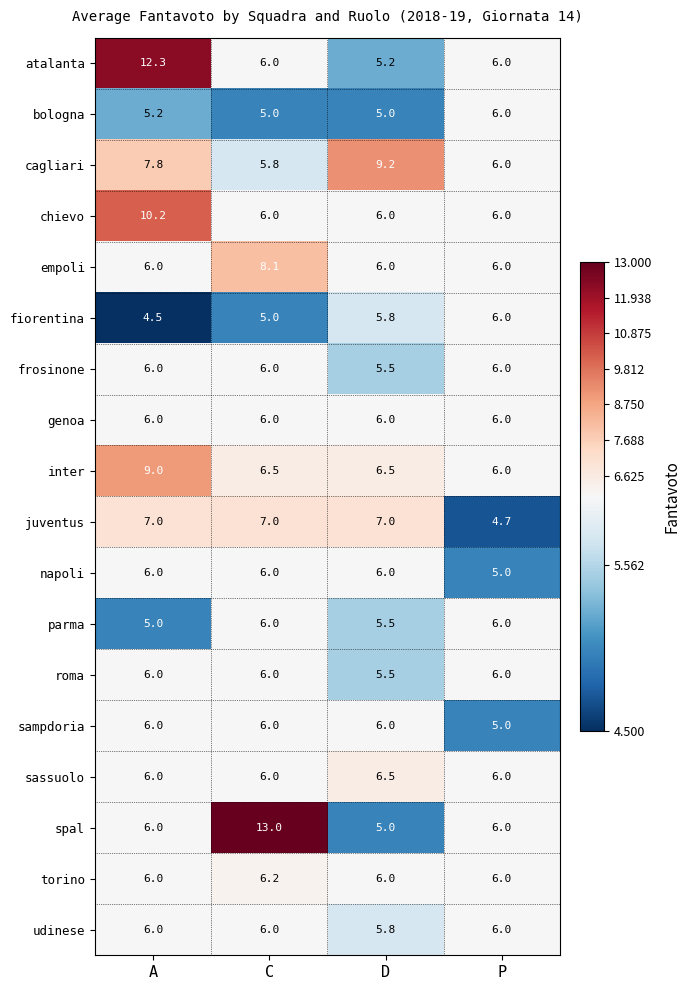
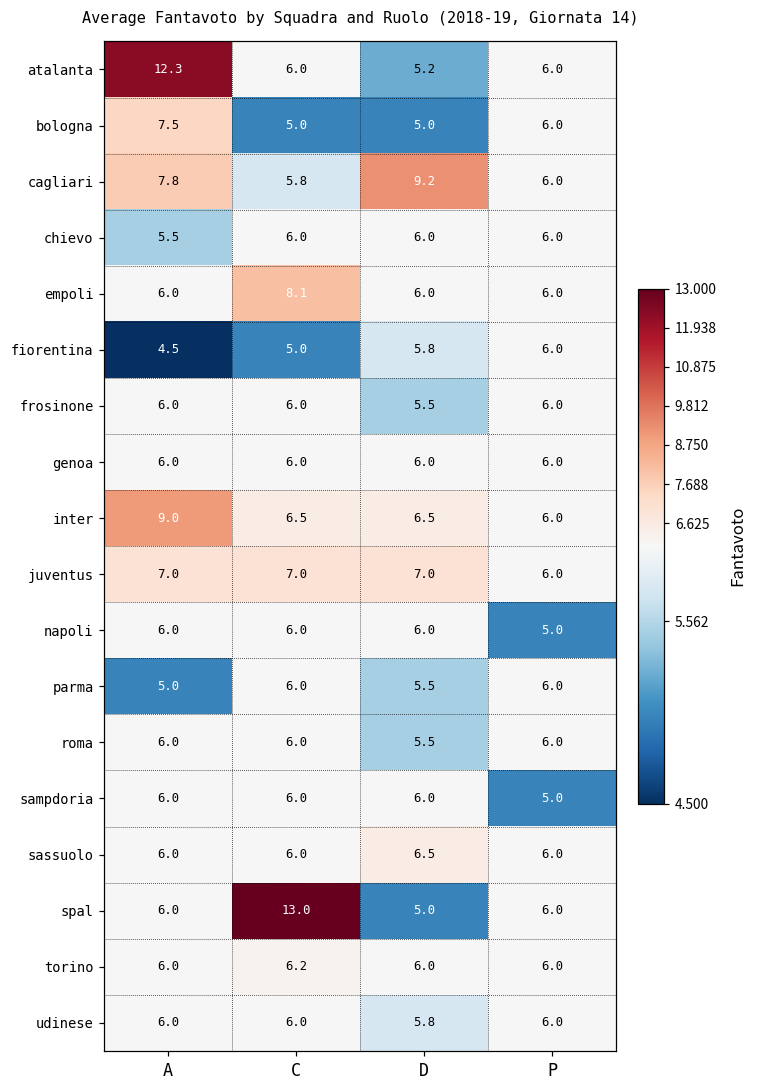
  {
    "atalanta": {
      "A": 12.3,
      "C": 6.0,
      "D": 5.2,
      "P": 6.0
    },
    "bologna": {
-     "A": 5.2,
+     "A": 7.5,
      "C": 5.0,
      "D": 5.0,
      "P": 6.0
    },
    "cagliari": {
      "A": 7.8,
      "C": 5.8,
      "D": 9.2,
      "P": 6.0
    },
    "chievo": {
-     "A": 10.2,
+     "A": 5.5,
      "C": 6.0,
      "D": 6.0,
      "P": 6.0
    },
    "empoli": {
      "A": 6.0,
      "C": 8.1,
      "D": 6.0,
      "P": 6.0
    },
    "fiorentina": {
      "A": 4.5,
      "C": 5.0,
      "D": 5.8,
      "P": 6.0
    },
    "frosinone": {
      "A": 6.0,
      "C": 6.0,
      "D": 5.5,
      "P": 6.0
    },
    "genoa": {
      "A": 6.0,
      "C": 6.0,
      "D": 6.0,
      "P": 6.0
    },
    "inter": {
      "A": 9.0,
      "C": 6.5,
      "D": 6.5,
      "P": 6.0
    },
    "juventus": {
      "A": 7.0,
      "C": 7.0,
      "D": 7.0,
-     "P": 4.7
+     "P": 6.0
    },
    "napoli": {
      "A": 6.0,
      "C": 6.0,
      "D": 6.0,
      "P": 5.0
    },
    "parma": {
      "A": 5.0,
      "C": 6.0,
      "D": 5.5,
      "P": 6.0
    },
    "roma": {
      "A": 6.0,
      "C": 6.0,
      "D": 5.5,
      "P": 6.0
    },
    "sampdoria": {
      "A": 6.0,
      "C": 6.0,
      "D": 6.0,
      "P": 5.0
    },
    "sassuolo": {
      "A": 6.0,
      "C": 6.0,
      "D": 6.5,
      "P": 6.0
    },
    "spal": {
      "A": 6.0,
      "C": 13.0,
      "D": 5.0,
      "P": 6.0
    },
    "torino": {
      "A": 6.0,
      "C": 6.2,
      "D": 6.0,
      "P": 6.0
    },
    "udinese": {
      "A": 6.0,
      "C": 6.0,
      "D": 5.8,
      "P": 6.0
    }
  }
